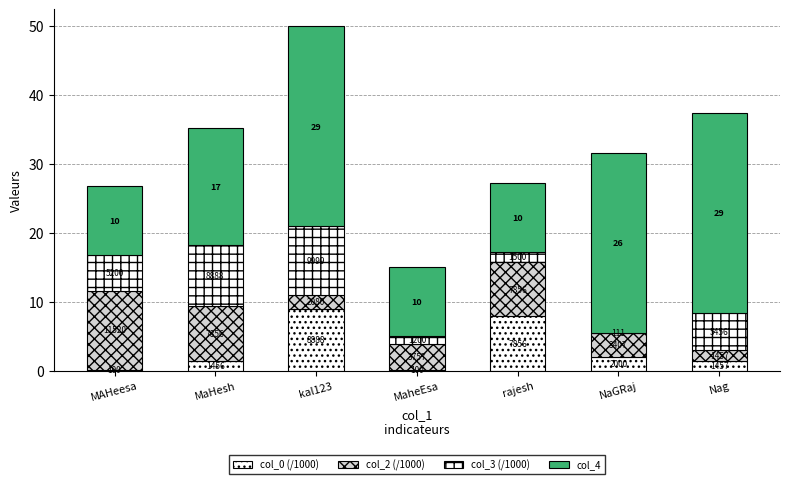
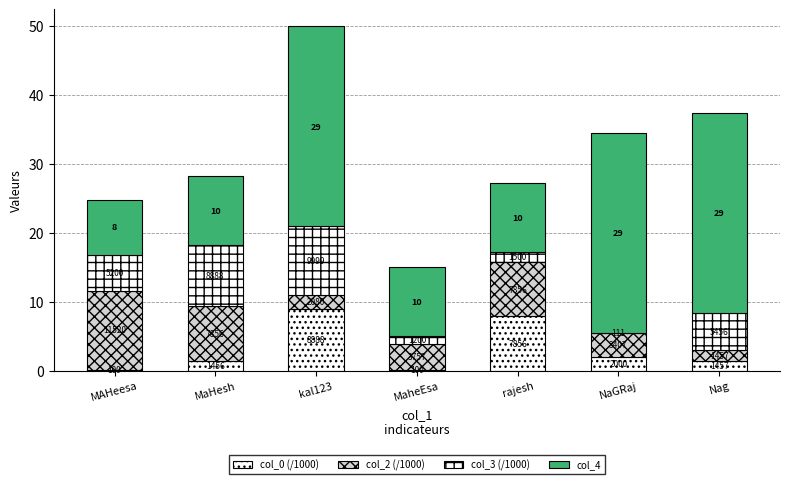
  {
    "col_4": {
-     "MAHeesa": 10,
-     "MaHesh": 17,
+     "MAHeesa": 8,
+     "MaHesh": 10,
      "kal123": 29,
      "MaheEsa": 10,
      "rajesh": 10,
-     "NaGRaj": 26,
+     "NaGRaj": 29,
      "Nag": 29
    }
  }
